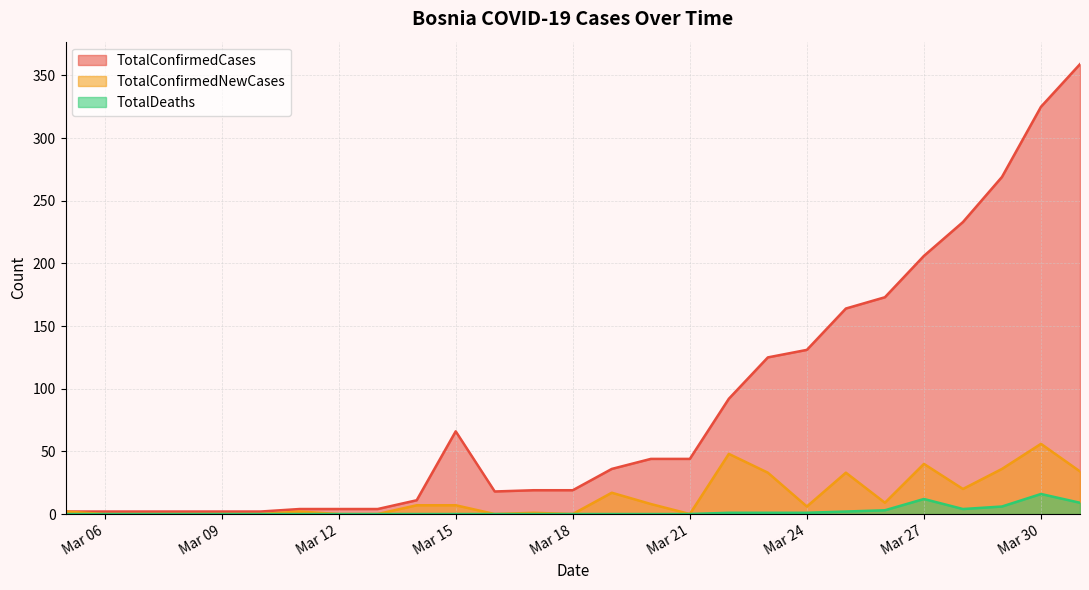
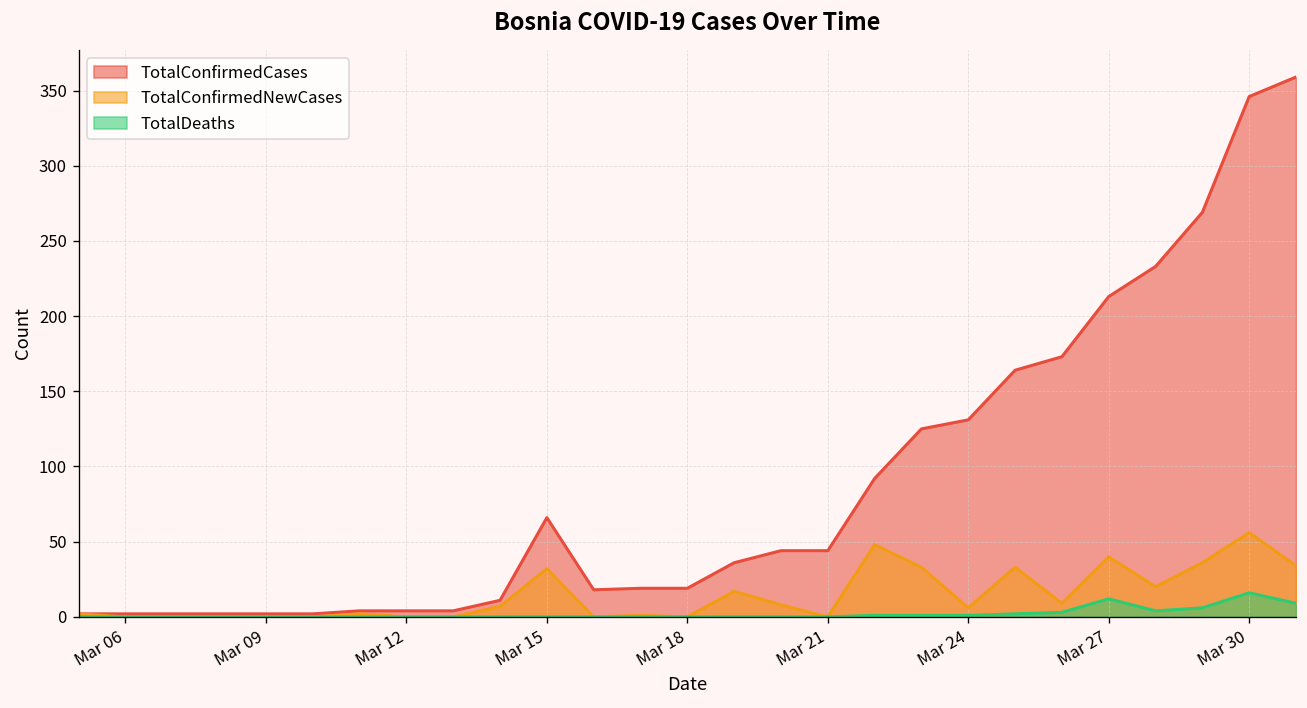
  {
    "TotalConfirmedCases": {
      "Mar 12": 4,
      "Mar 15": 66,
      "Mar 18": 19,
      "Mar 21": 44,
      "Mar 24": 131,
-     "Mar 27": 206,
-     "Mar 30": 325
+     "Mar 27": 213,
+     "Mar 30": 346
    },
    "TotalConfirmedNewCases": {
-     "Mar 15": 7,
+     "Mar 15": 32,
      "Mar 24": 6,
      "Mar 27": 40,
      "Mar 30": 56
    },
    "TotalDeaths": {
      "Mar 15": 0,
      "Mar 24": 1,
      "Mar 27": 12,
      "Mar 30": 16
    }
  }
